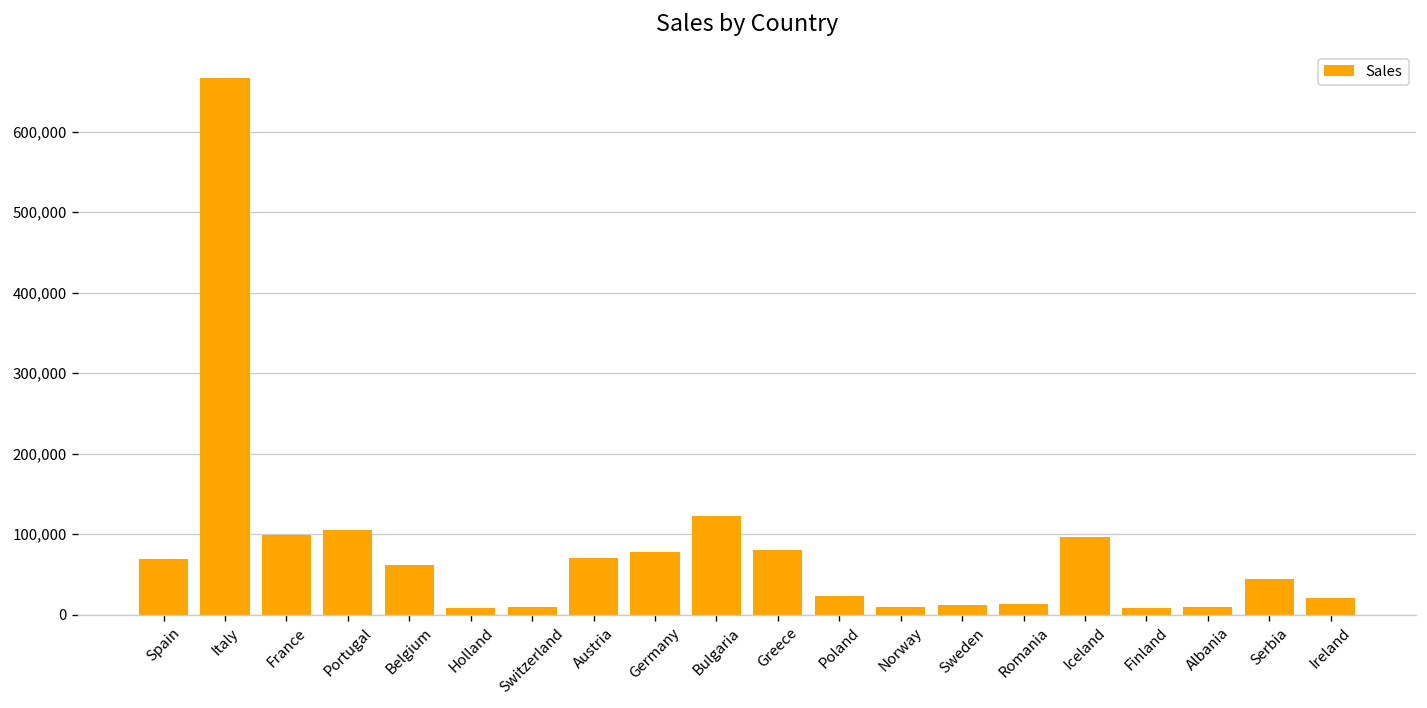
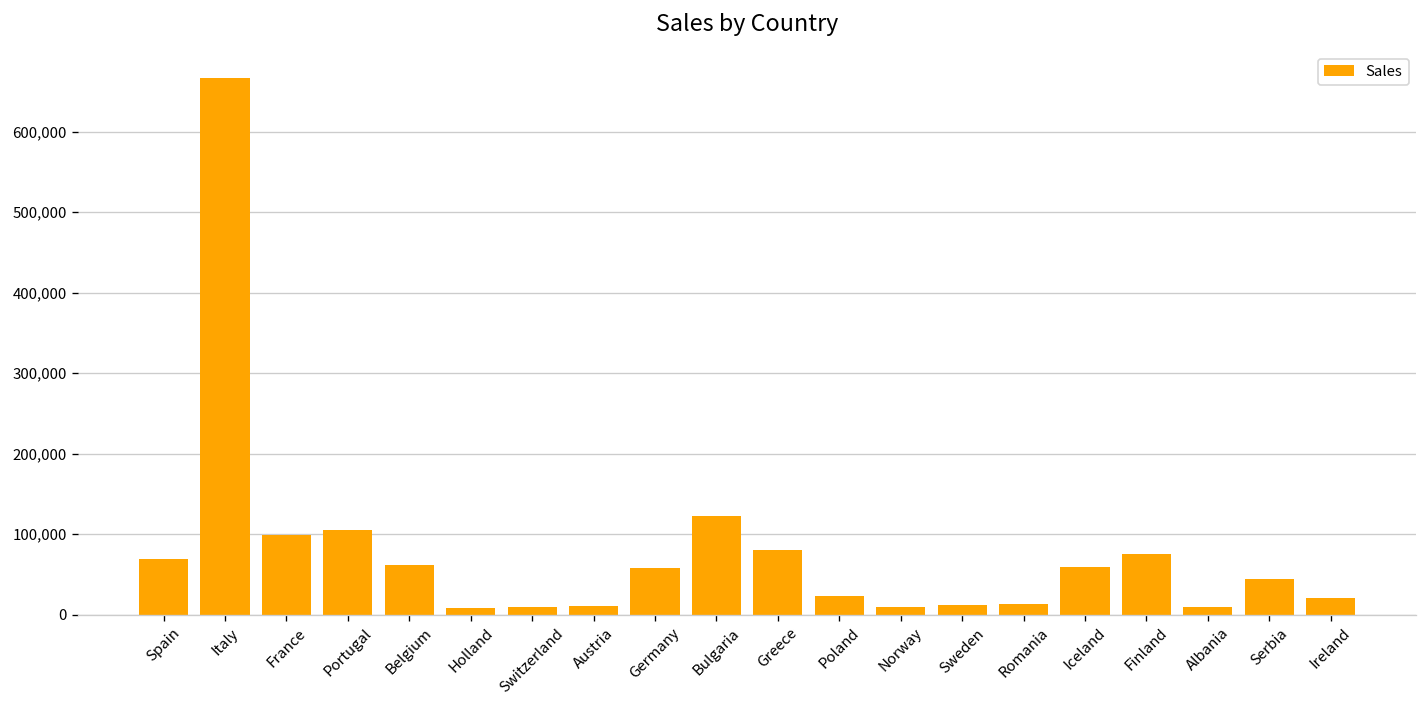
  {
    "Spain": "70,000",
    "Italy": "670,000",
    "France": "100,000",
    "Portugal": "100,000",
    "Belgium": "60,000",
    "Holland": "10,000",
    "Switzerland": "10,000",
-   "Austria": "70,000",
-   "Germany": "80,000",
+   "Austria": "10,000",
+   "Germany": "60,000",
    "Bulgaria": "120,000",
    "Greece": "80,000",
    "Poland": "20,000",
    "Norway": "10,000",
    "Sweden": "10,000",
    "Romania": "10,000",
-   "Iceland": "100,000",
-   "Finland": "10,000",
+   "Iceland": "60,000",
+   "Finland": "80,000",
    "Albania": "10,000",
    "Serbia": "40,000",
    "Ireland": "20,000"
  }
